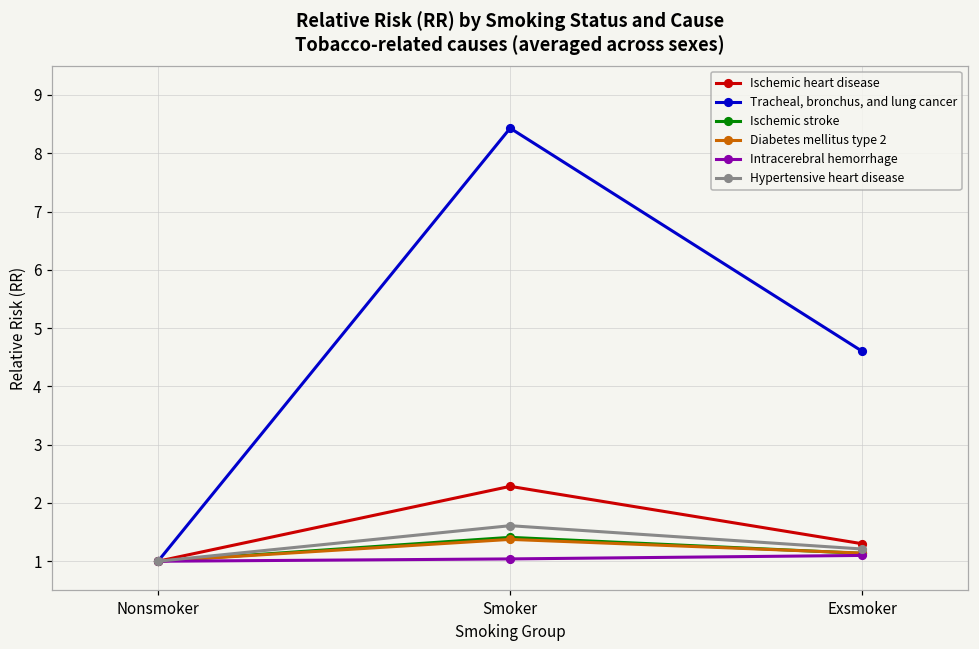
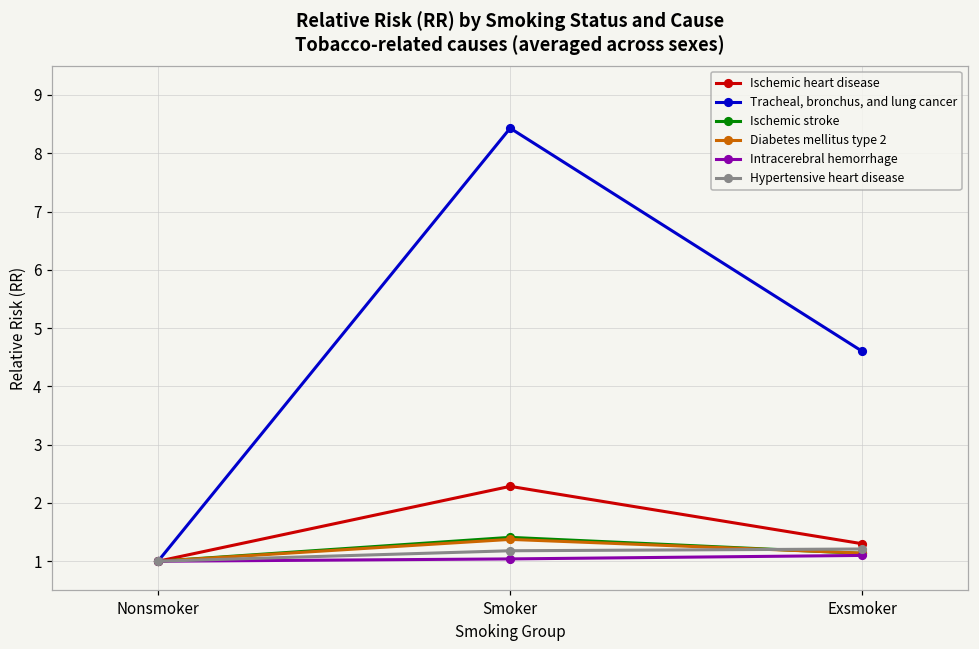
  {
    "Ischemic heart disease": {
      "Smoker": 2.3,
      "Exsmoker": 1.3
    },
    "Tracheal, bronchus, and lung cancer": {
      "Smoker": 8.4,
      "Exsmoker": 4.6
    },
    "Intracerebral hemorrhage": {
      "Smoker": 1.0
    },
    "Hypertensive heart disease": {
-     "Smoker": 1.6,
+     "Smoker": 1.2,
      "Exsmoker": 1.2
    }
  }
